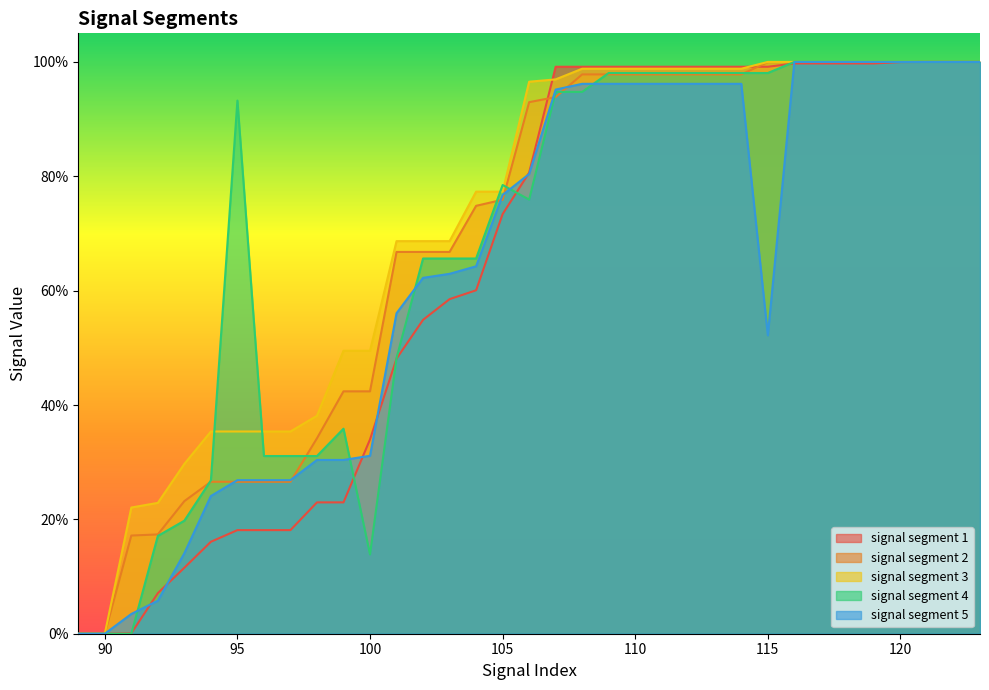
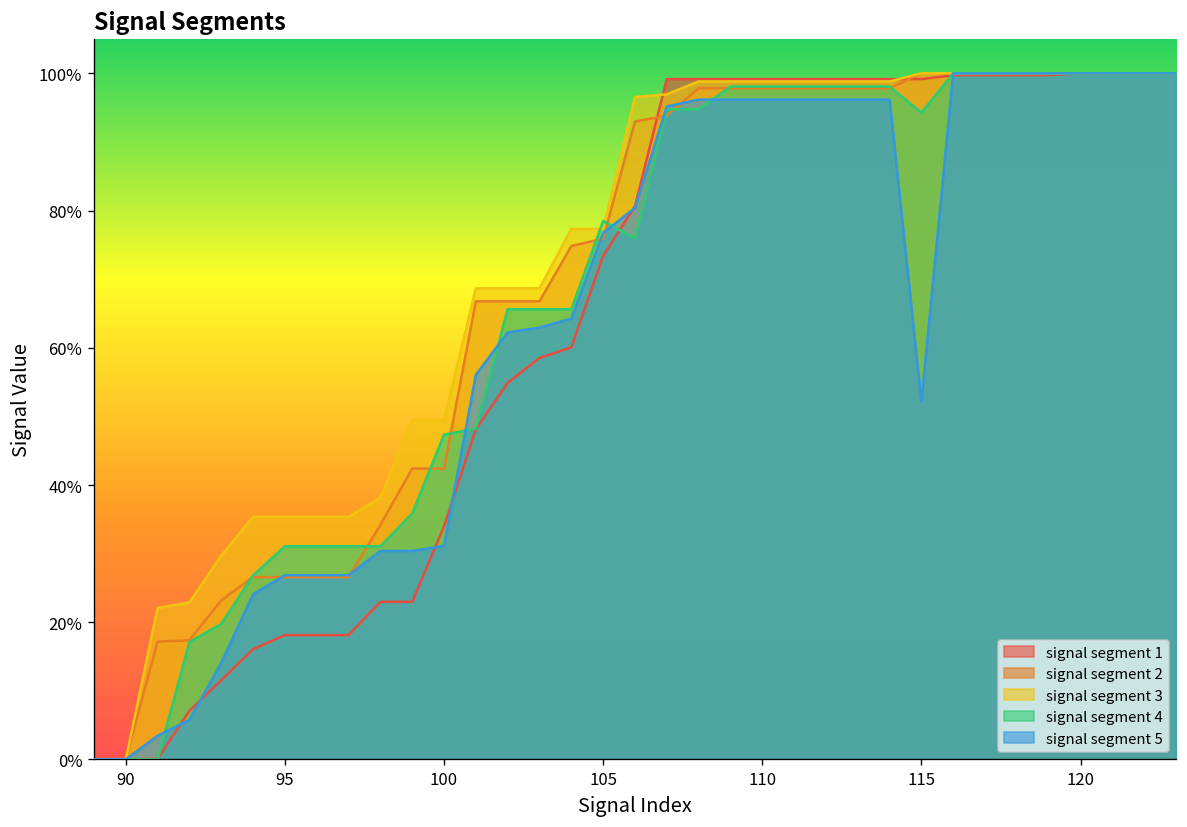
  {
    "signal segment 3": {
      "95": "35%",
      "100": "49%",
      "105": "77%"
    },
    "signal segment 4": {
-     "95": "93%",
-     "100": "14%",
+     "95": "31%",
+     "100": "47%",
      "105": "78%",
-     "115": "98%"
+     "115": "94%"
    },
    "signal segment 5": {
      "100": "31%",
      "105": "77%",
      "110": "96%",
      "115": "52%"
    }
  }
